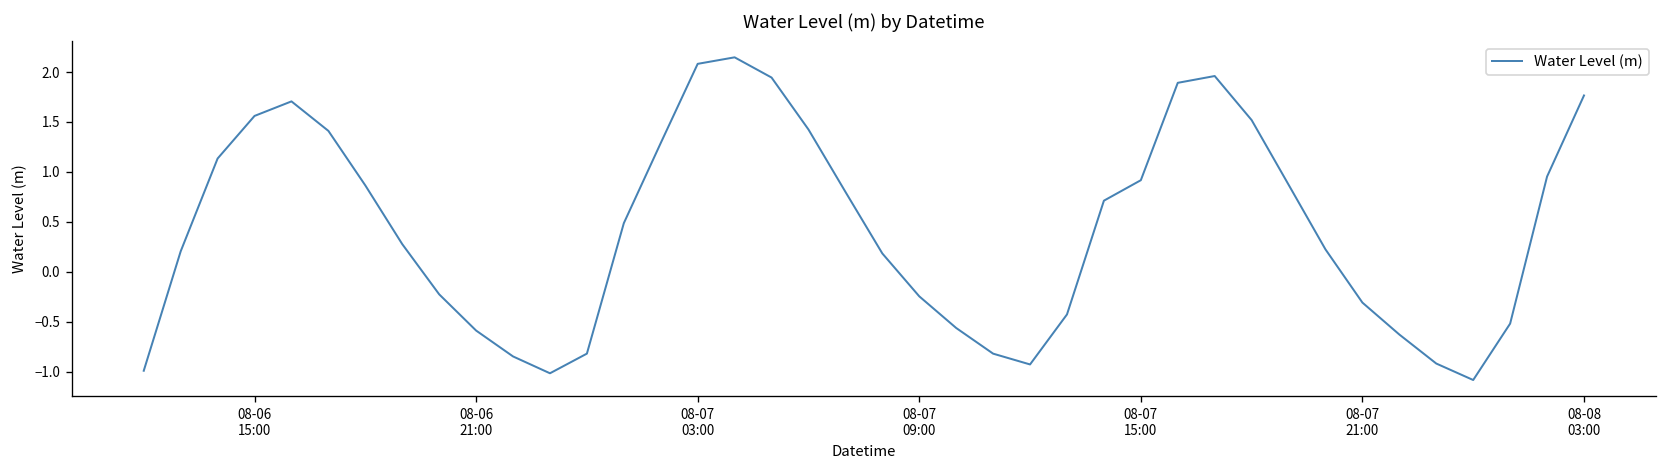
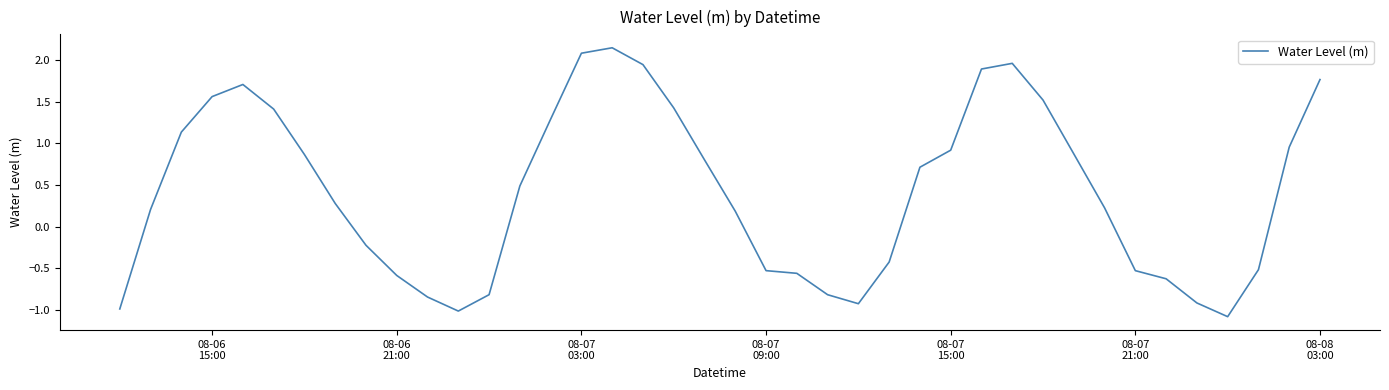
  {
    "08-06 15:00": 1.6,
    "08-06 21:00": -0.6,
    "08-07 03:00": 2.1,
-   "08-07 09:00": -0.2,
+   "08-07 09:00": -0.5,
    "08-07 15:00": 0.9,
-   "08-07 21:00": -0.3,
+   "08-07 21:00": -0.5,
    "08-08 03:00": 1.8
  }
